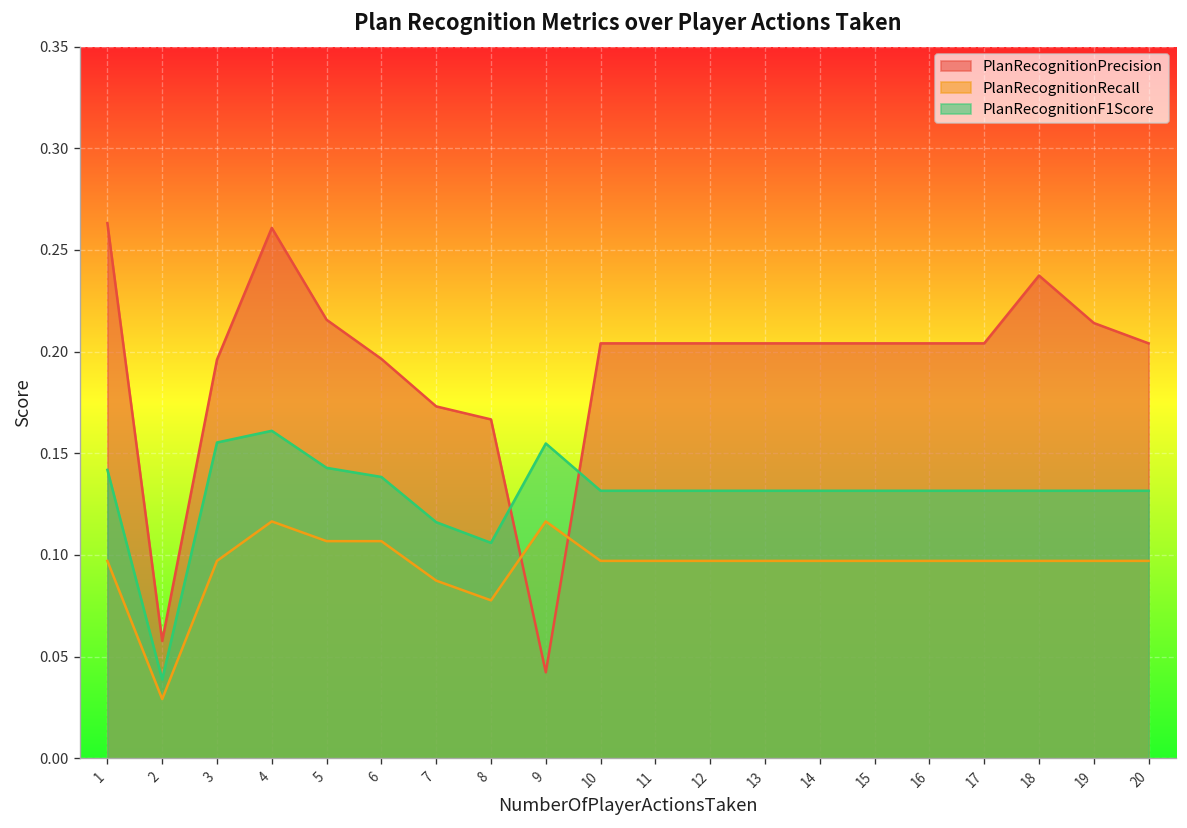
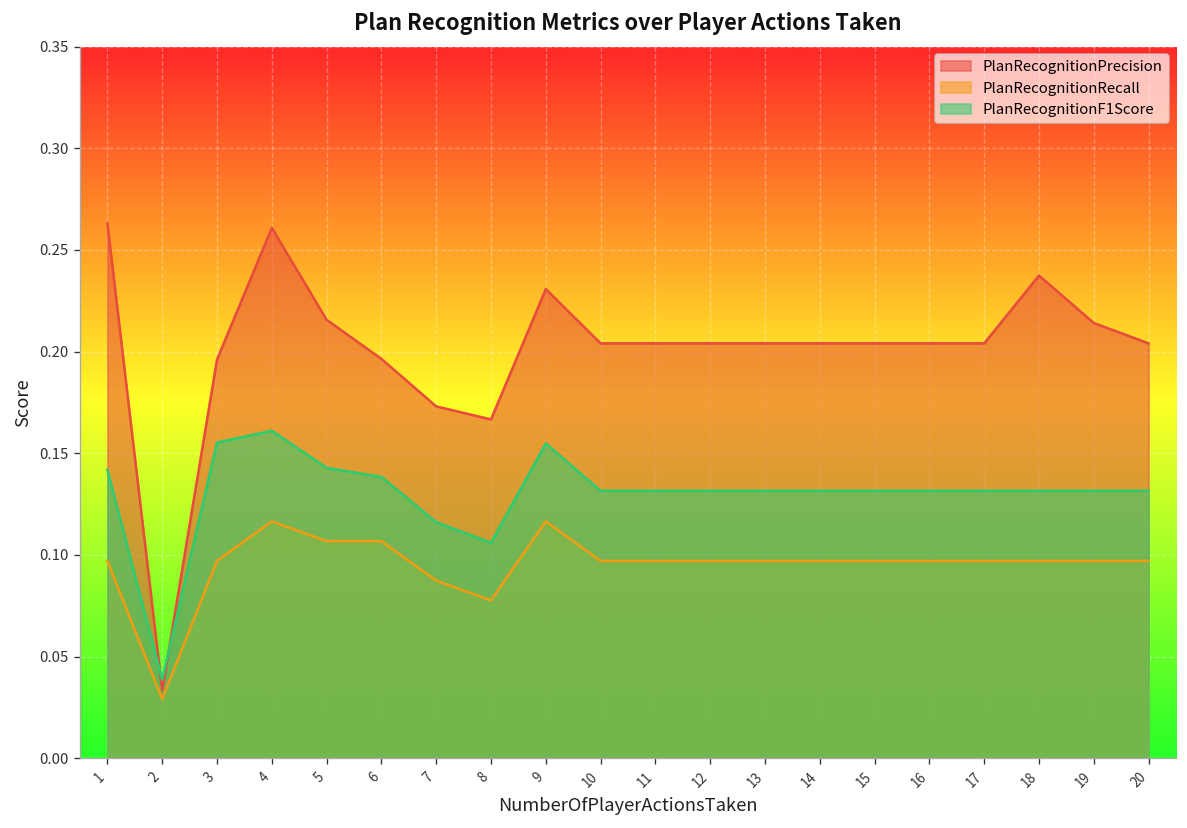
  {
    "PlanRecognitionPrecision": {
      "1": 0.263,
-     "2": 0.058,
+     "2": 0.033,
      "3": 0.196,
      "4": 0.261,
      "5": 0.216,
      "6": 0.196,
      "7": 0.173,
      "8": 0.167,
-     "9": 0.042,
+     "9": 0.231,
      "10": 0.204,
      "11": 0.204,
      "12": 0.204,
      "13": 0.204,
      "14": 0.204,
      "15": 0.204,
      "16": 0.204,
      "17": 0.204,
      "18": 0.237,
      "19": 0.214,
      "20": 0.204
    },
    "PlanRecognitionRecall": {
      "1": 0.097,
      "2": 0.029,
      "3": 0.097,
      "4": 0.117,
      "5": 0.107,
      "6": 0.107,
      "7": 0.087,
      "8": 0.078,
      "9": 0.117,
      "10": 0.097,
      "11": 0.097,
      "12": 0.097,
      "13": 0.097,
      "14": 0.097,
      "15": 0.097,
      "16": 0.097,
      "17": 0.097,
      "18": 0.097,
      "19": 0.097,
      "20": 0.097
    },
    "PlanRecognitionF1Score": {
      "1": 0.142,
      "2": 0.039,
      "3": 0.155,
      "4": 0.161,
      "5": 0.143,
      "6": 0.138,
      "7": 0.116,
      "8": 0.106,
      "9": 0.155,
      "10": 0.132,
      "11": 0.132,
      "12": 0.132,
      "13": 0.132,
      "14": 0.132,
      "15": 0.132,
      "16": 0.132,
      "17": 0.132,
      "18": 0.132,
      "19": 0.132,
      "20": 0.132
    }
  }
